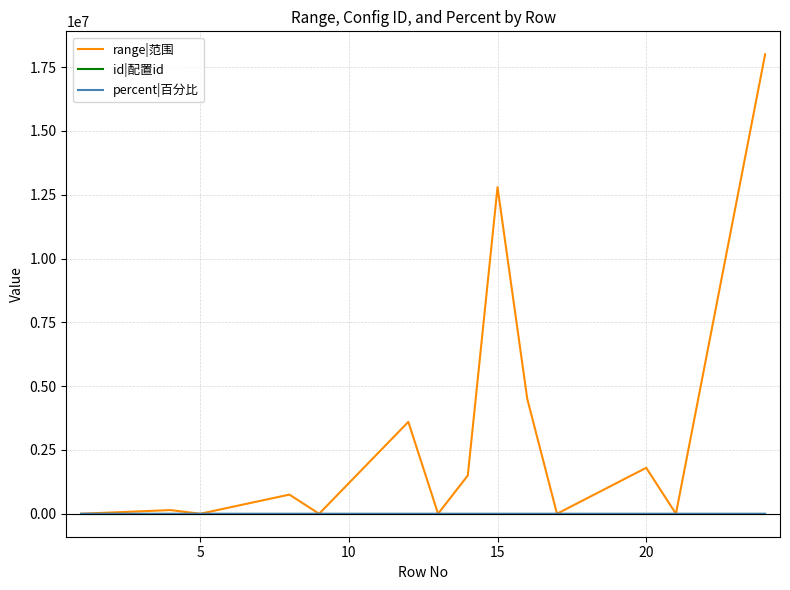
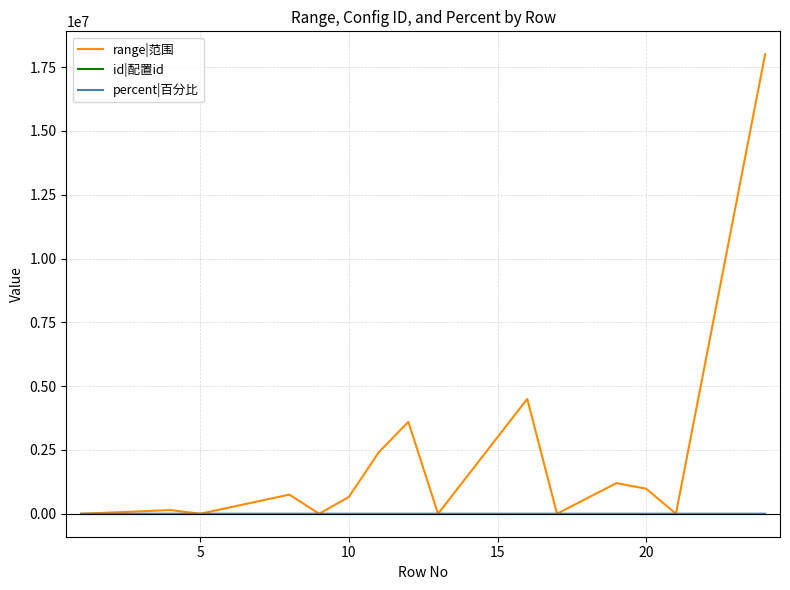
  {
    "range|范围": {
-     "10": 1200000,
-     "15": 12800000,
-     "20": 1800000
+     "10": 700000,
+     "15": 3000000,
+     "20": 1000000
    },
    "percent|百分比": {
      "10": 0,
      "15": 0,
      "20": 0
    }
  }
